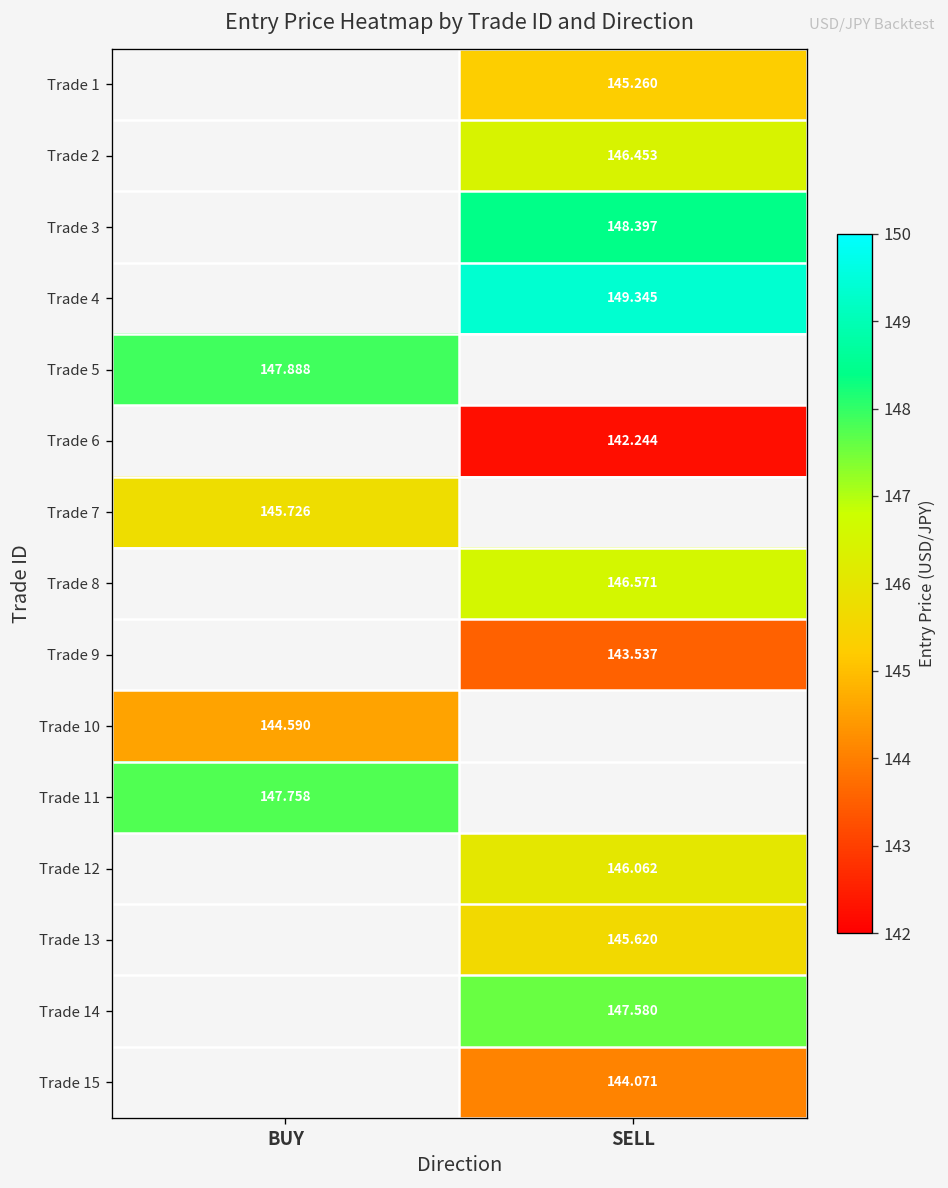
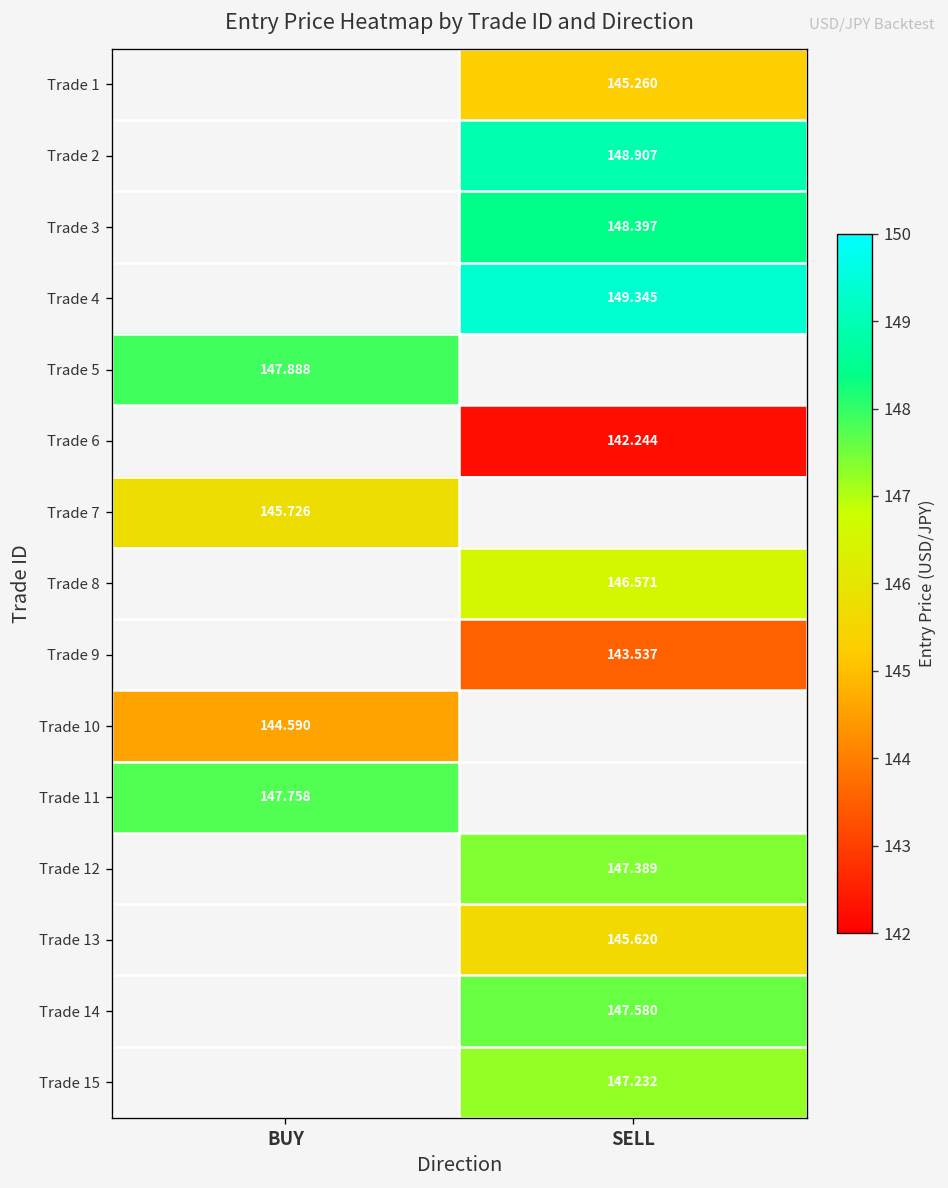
  {
    "Trade 2": {
-     "SELL": 146.453
+     "SELL": 148.907
    },
    "Trade 12": {
-     "SELL": 146.062
+     "SELL": 147.389
    },
    "Trade 15": {
-     "SELL": 144.071
+     "SELL": 147.232
    }
  }
